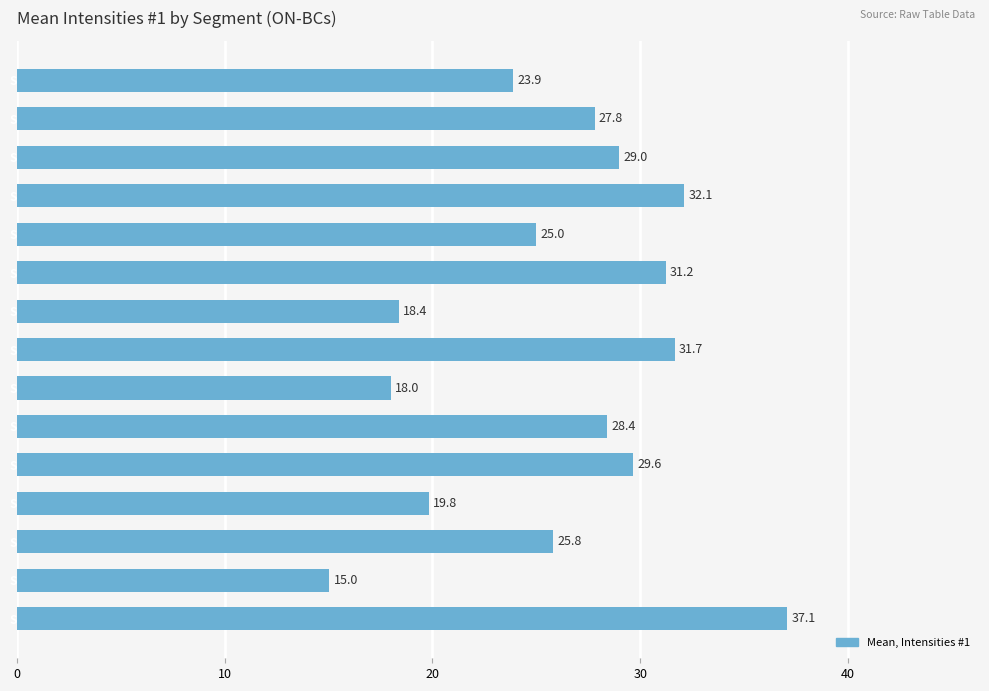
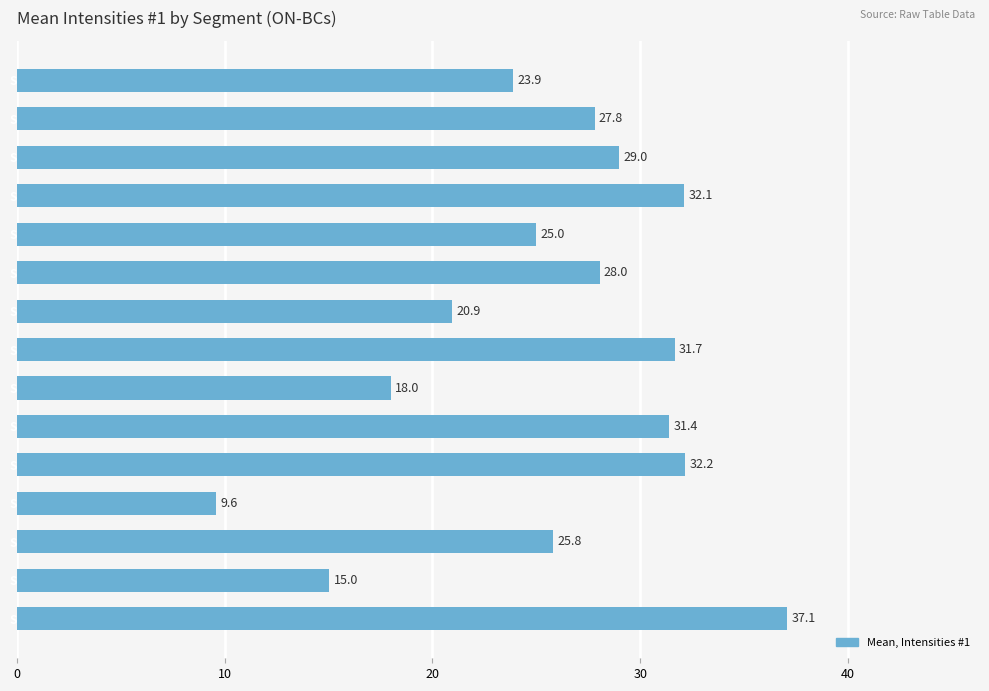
  {
    "Segment #001": 23.9,
    "Segment #002": 27.8,
    "Segment #003": 29.0,
    "Segment #004": 32.1,
    "Segment #005": 25.0,
-   "Segment #006": 31.2,
-   "Segment #007": 18.4,
+   "Segment #006": 28.0,
+   "Segment #007": 20.9,
    "Segment #008": 31.7,
    "Segment #009": 18.0,
-   "Segment #010": 28.4,
-   "Segment #011": 29.6,
-   "Segment #012": 19.8,
+   "Segment #010": 31.4,
+   "Segment #011": 32.2,
+   "Segment #012": 9.6,
    "Segment #013": 25.8,
    "Segment #014": 15.0,
    "Segment #015": 37.1
  }
